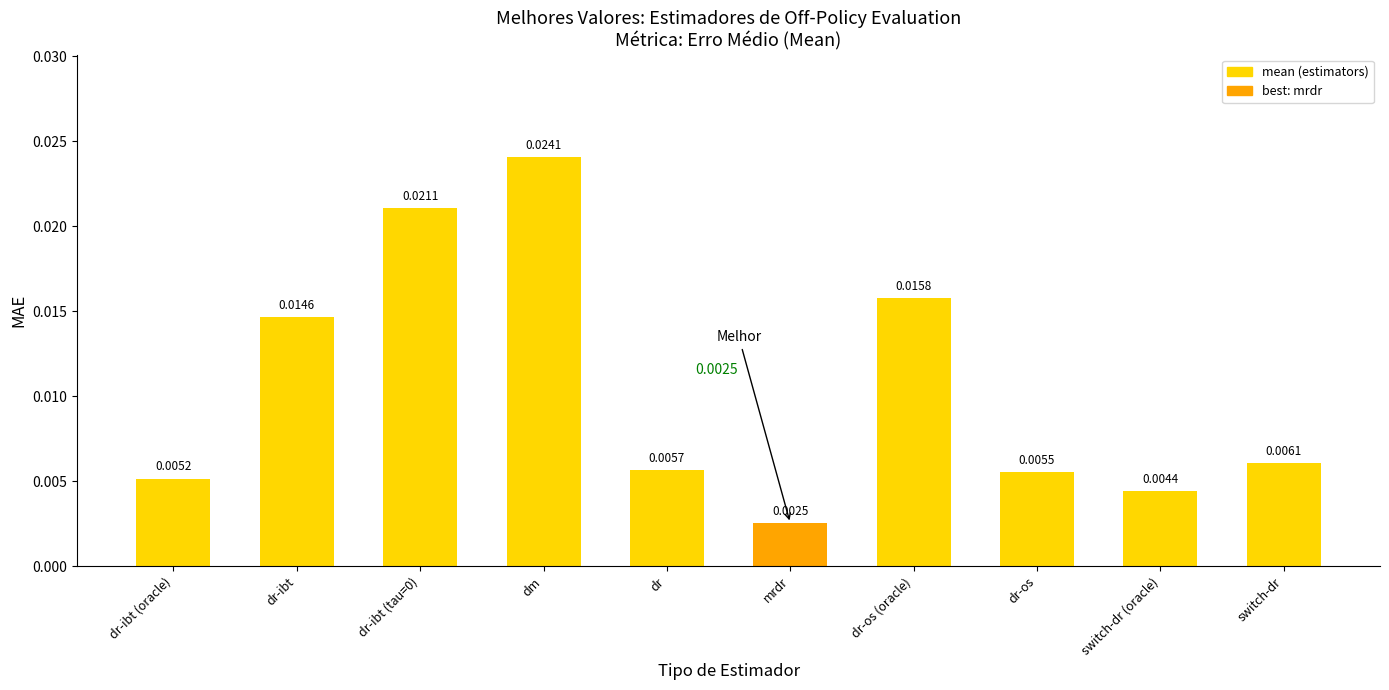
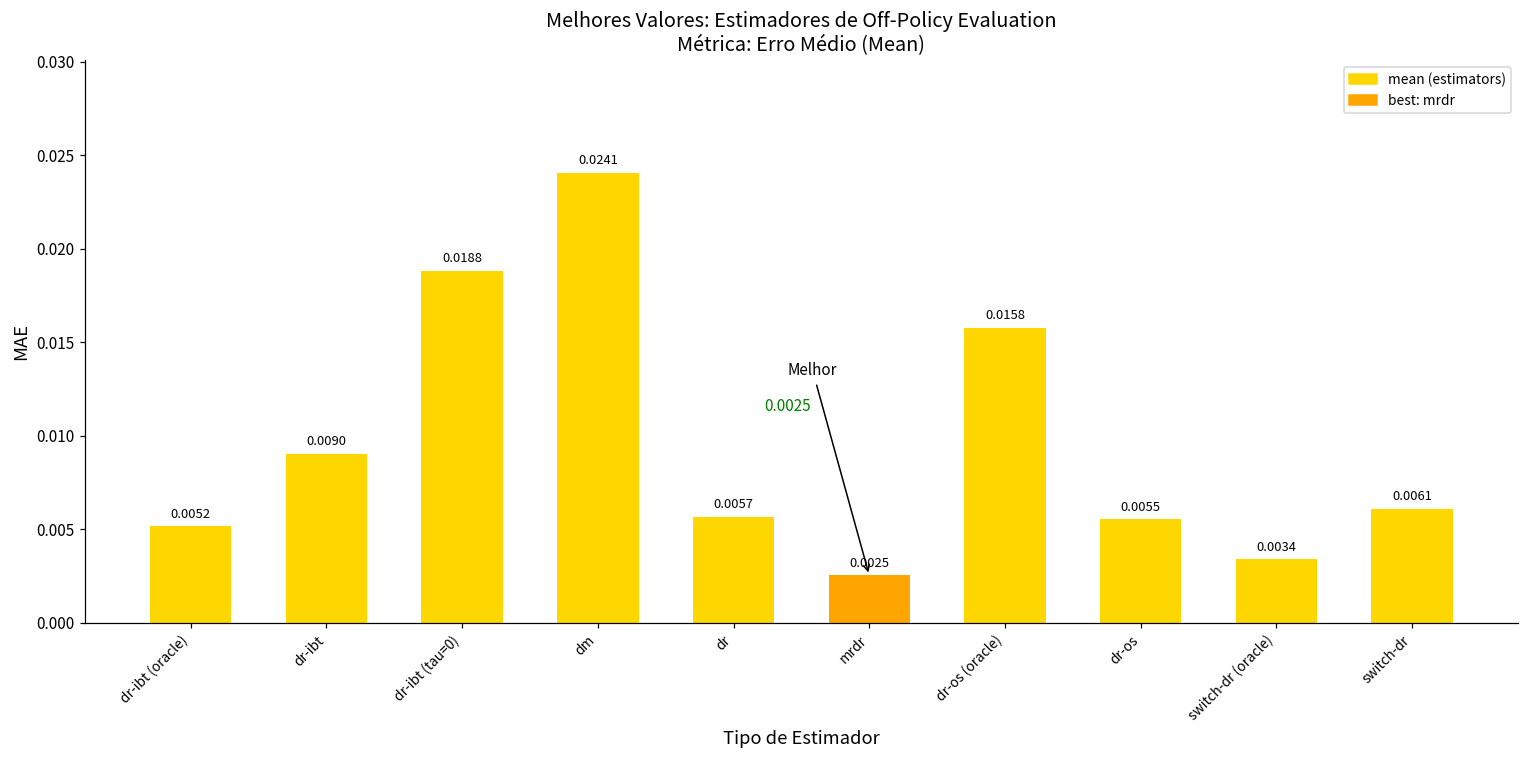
  {
    "dr-ibt (oracle)": 0.0052,
-   "dr-ibt": 0.0146,
-   "dr-ibt (tau=0)": 0.0211,
+   "dr-ibt": 0.0090,
+   "dr-ibt (tau=0)": 0.0188,
    "dm": 0.0241,
    "dr": 0.0057,
    "dr-os (oracle)": 0.0158,
    "dr-os": 0.0055,
-   "switch-dr (oracle)": 0.0044,
+   "switch-dr (oracle)": 0.0034,
    "switch-dr": 0.0061
  }
